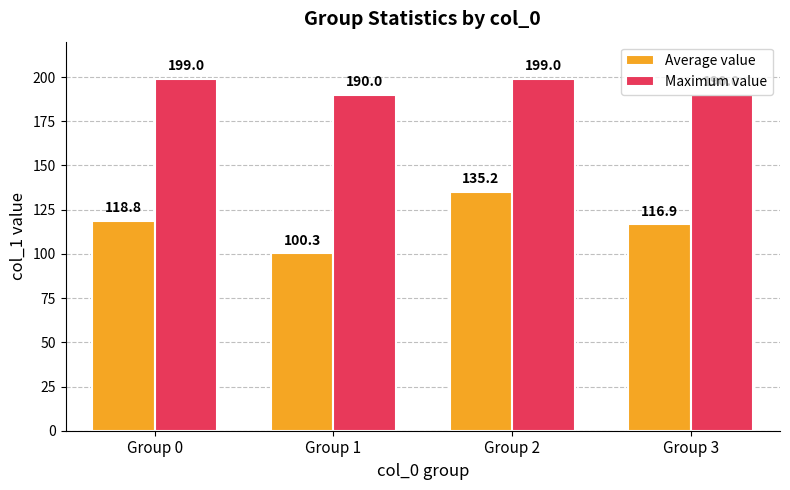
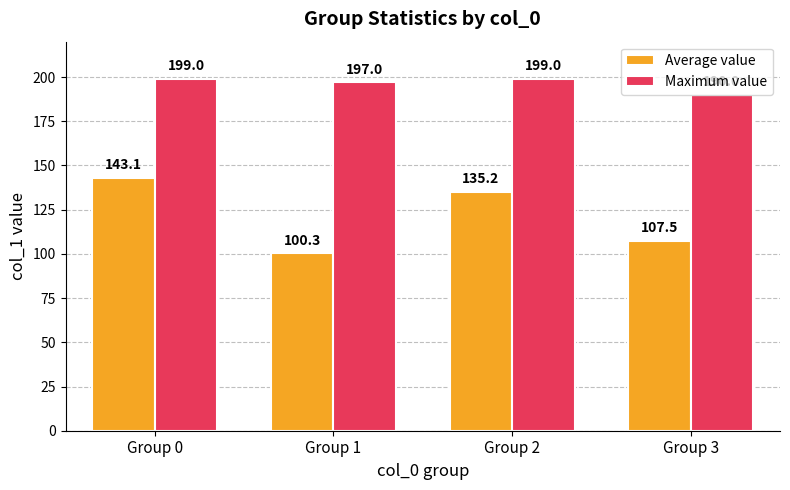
  {
    "Average value": {
-     "Group 0": 118.8,
+     "Group 0": 143.1,
      "Group 1": 100.3,
      "Group 2": 135.2,
-     "Group 3": 116.9
+     "Group 3": 107.5
    },
    "Maximum value": {
      "Group 0": 199.0,
-     "Group 1": 190.0,
+     "Group 1": 197.0,
      "Group 2": 199.0
    }
  }
